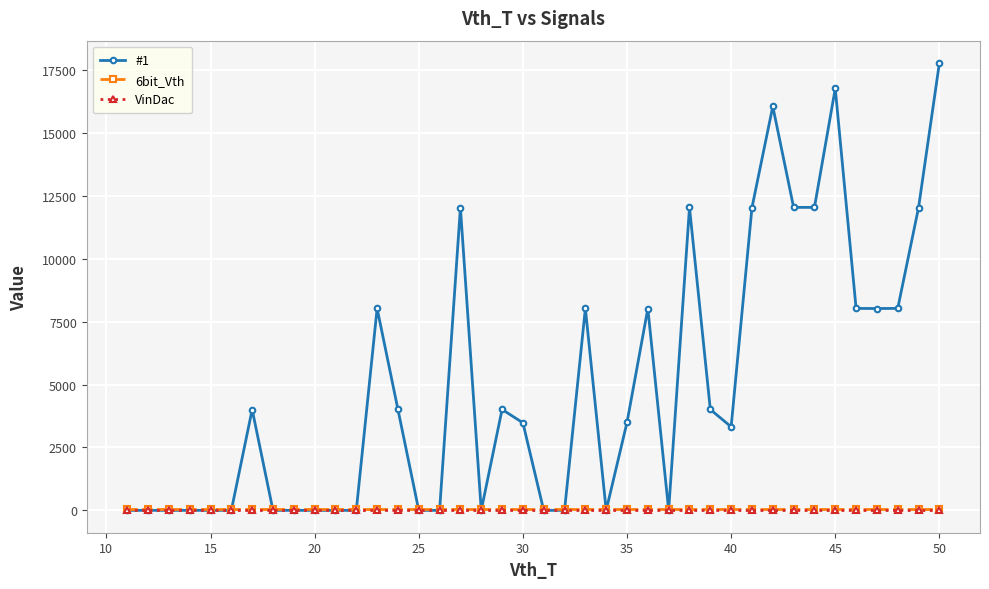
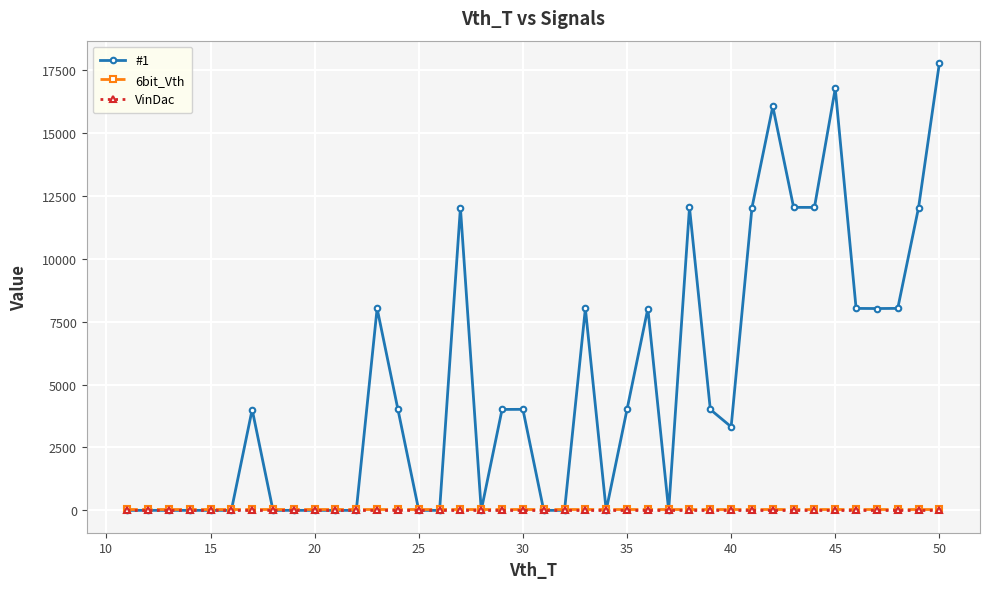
  {
    "#1": {
-     "30": 3500,
-     "35": 3500,
+     "30": 4000,
+     "35": 4000,
      "40": 3300,
      "45": 16800,
      "50": 17800
    }
  }
